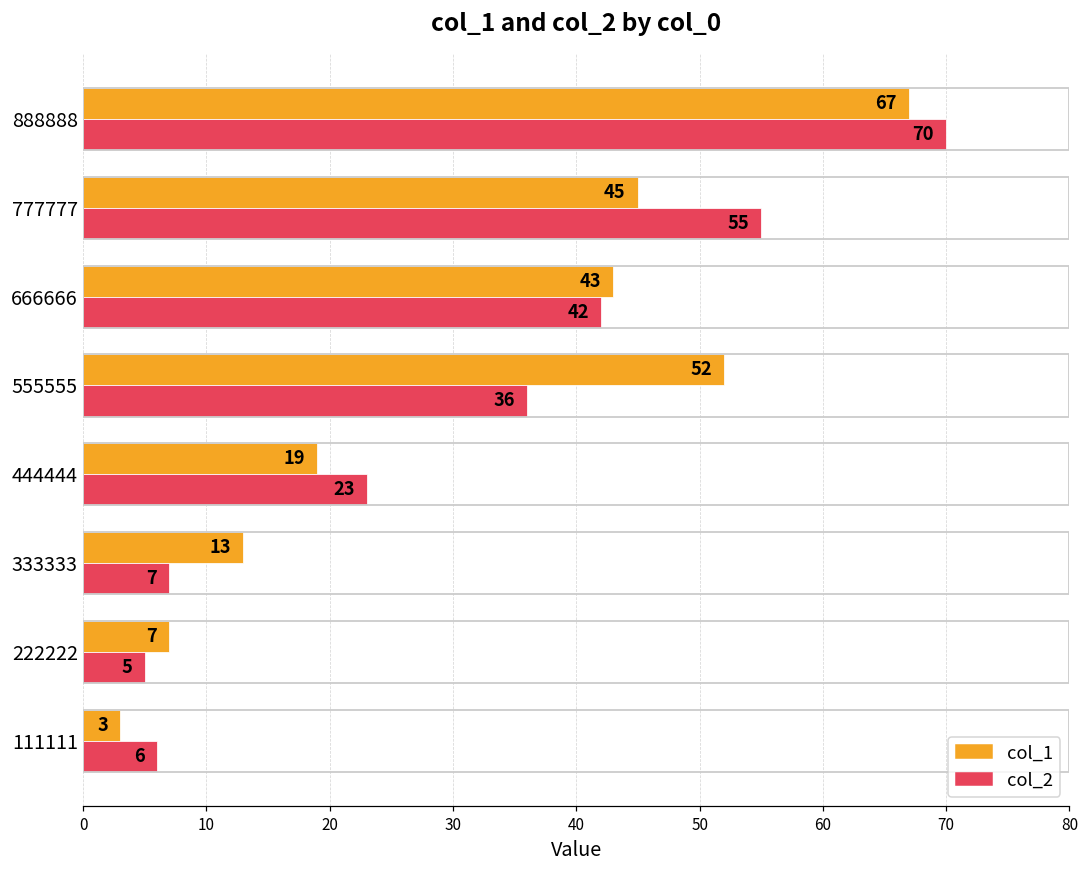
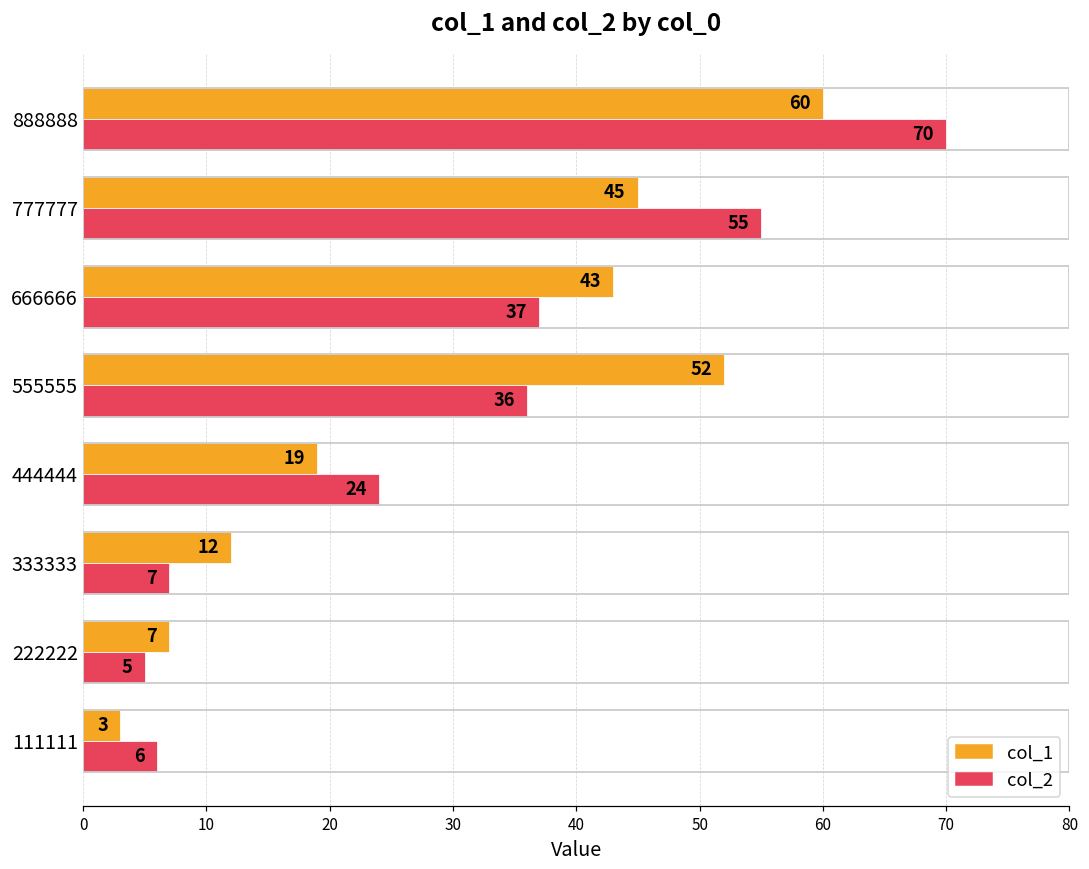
  {
    "col_1": {
-     "888888": 67,
+     "888888": 60,
      "777777": 45,
      "666666": 43,
      "555555": 52,
      "444444": 19,
-     "333333": 13,
+     "333333": 12,
      "222222": 7,
      "111111": 3
    },
    "col_2": {
      "888888": 70,
      "777777": 55,
-     "666666": 42,
+     "666666": 37,
      "555555": 36,
-     "444444": 23,
+     "444444": 24,
      "333333": 7,
      "222222": 5,
      "111111": 6
    }
  }
